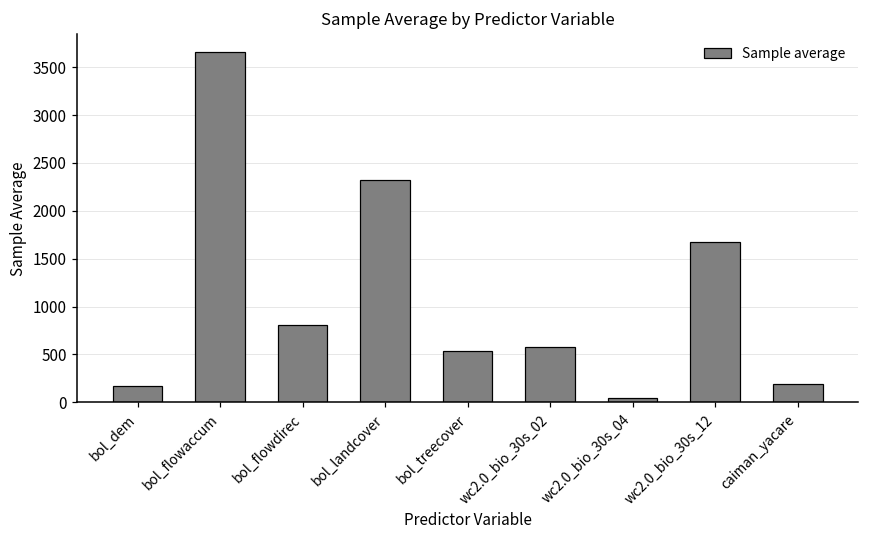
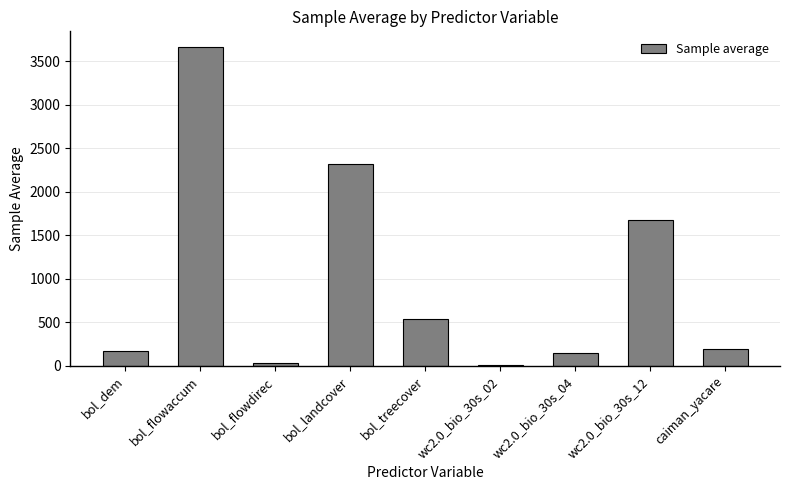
  {
    "bol_dem": 200,
    "bol_flowaccum": 3700,
-   "bol_flowdirec": 800,
+   "bol_flowdirec": 0,
    "bol_landcover": 2300,
    "bol_treecover": 500,
-   "wc2.0_bio_30s_02": 600,
-   "wc2.0_bio_30s_04": 0,
+   "wc2.0_bio_30s_02": 0,
+   "wc2.0_bio_30s_04": 100,
    "wc2.0_bio_30s_12": 1700,
    "caiman_yacare": 200
  }
